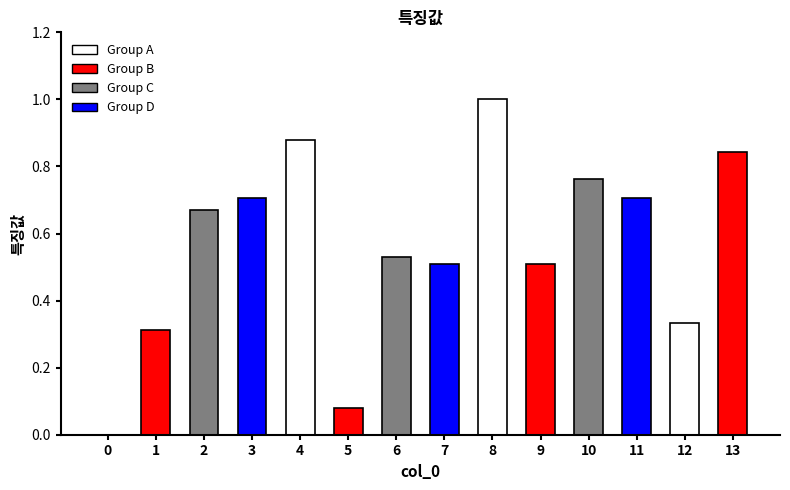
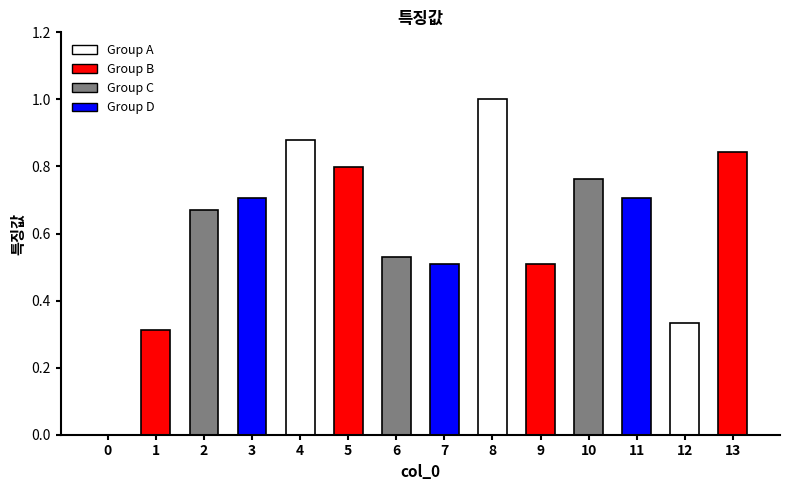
  {
    "0": 0.00,
    "1": 0.31,
    "2": 0.67,
    "3": 0.71,
    "4": 0.88,
-   "5": 0.08,
+   "5": 0.80,
    "6": 0.53,
    "7": 0.51,
    "8": 1.00,
    "9": 0.51,
    "10": 0.76,
    "11": 0.71,
    "12": 0.33,
    "13": 0.84
  }
